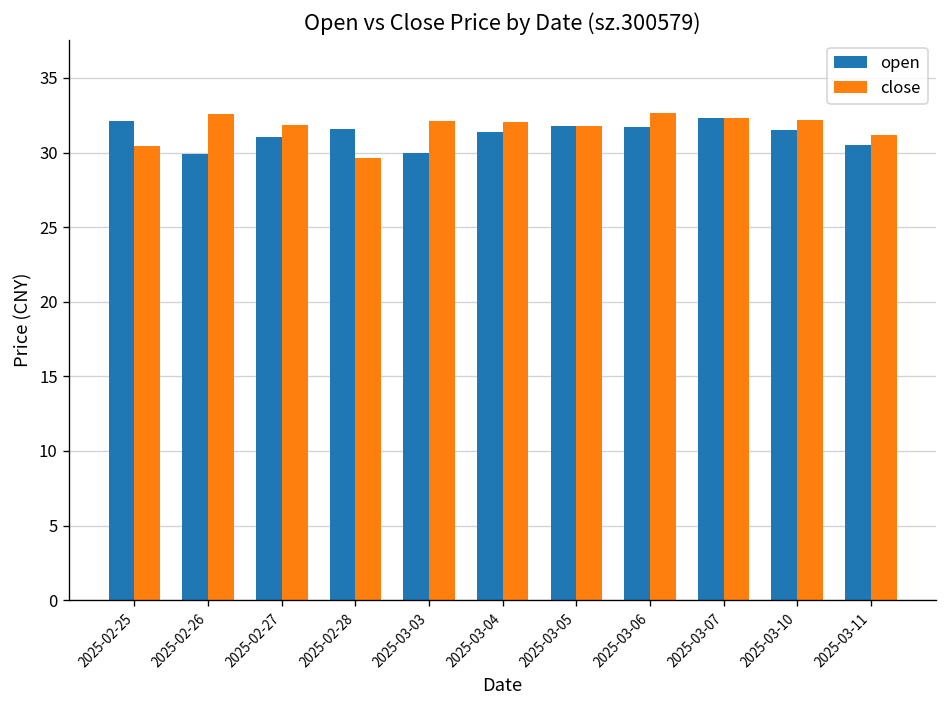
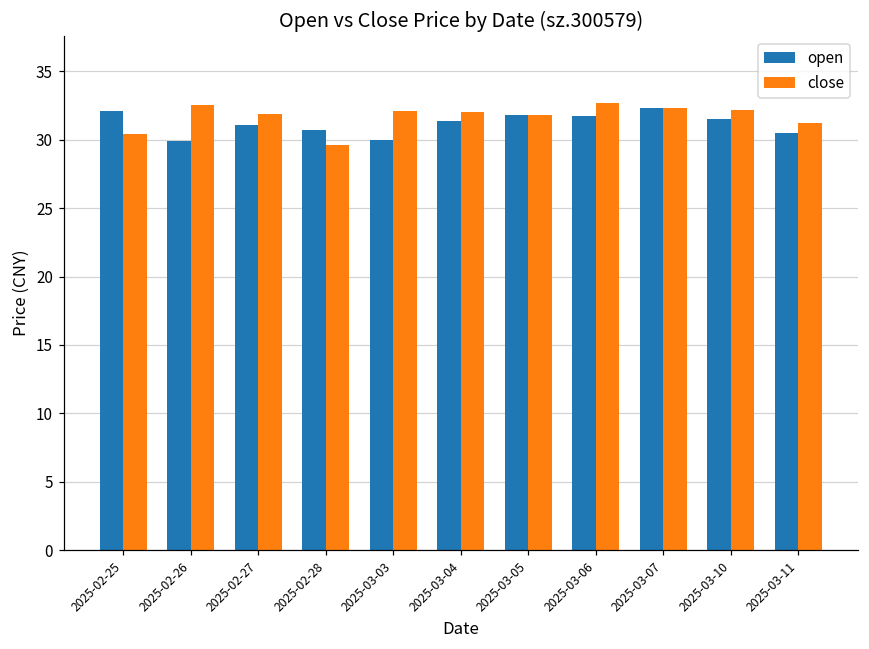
  {
    "open": {
      "2025-02-25": 32.1,
      "2025-02-26": 29.9,
      "2025-02-27": 31.1,
-     "2025-02-28": 31.6,
+     "2025-02-28": 30.7,
      "2025-03-03": 30.0,
      "2025-03-04": 31.4,
      "2025-03-05": 31.8,
      "2025-03-06": 31.7,
      "2025-03-07": 32.3,
      "2025-03-10": 31.5,
      "2025-03-11": 30.5
    },
    "close": {
      "2025-02-25": 30.4,
      "2025-02-26": 32.6,
      "2025-02-27": 31.9,
      "2025-02-28": 29.6,
      "2025-03-03": 32.1,
      "2025-03-04": 32.0,
      "2025-03-05": 31.8,
      "2025-03-06": 32.7,
      "2025-03-07": 32.3,
      "2025-03-10": 32.2,
      "2025-03-11": 31.2
    }
  }
